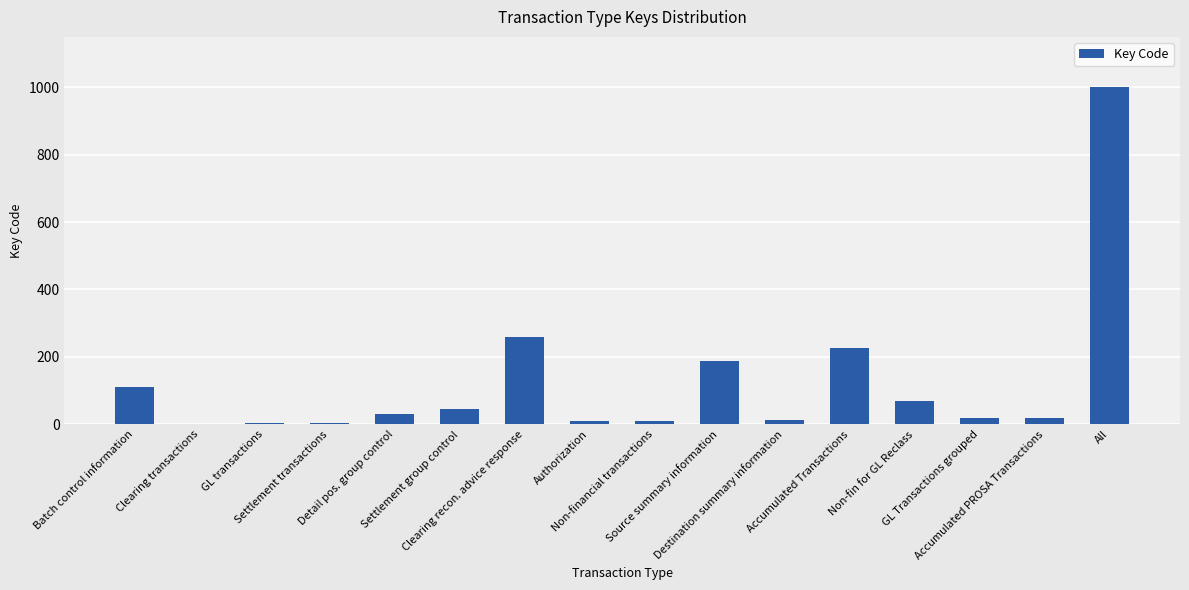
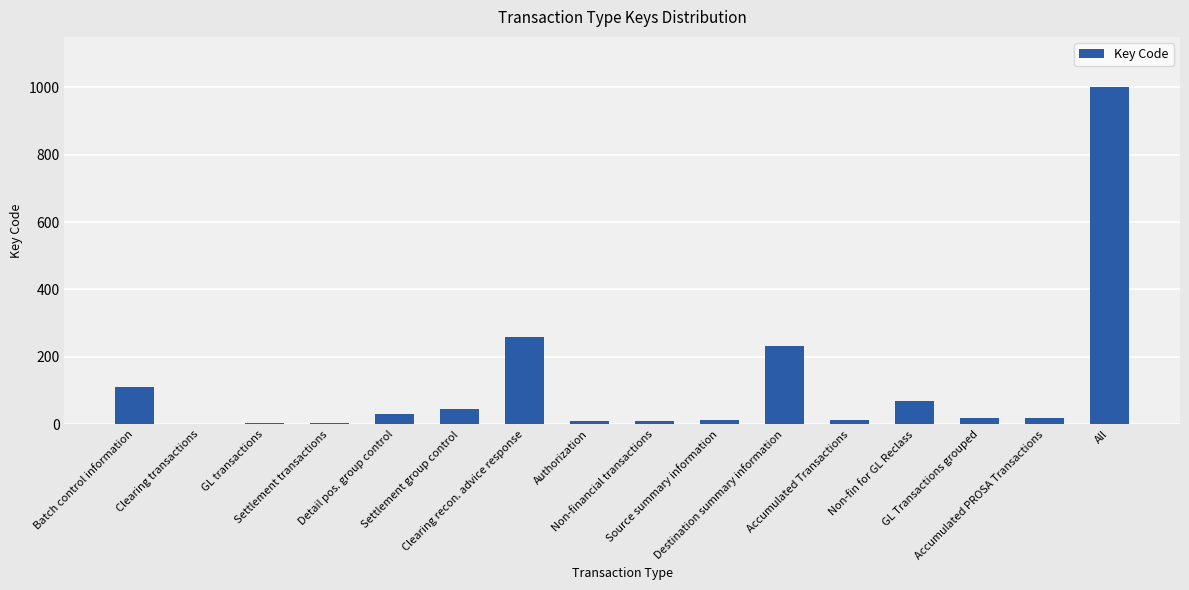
  {
    "Batch control information": 110,
    "Detail pos. group control": 30,
    "Settlement group control": 50,
    "Clearing recon. advice response": 260,
    "Authorization": 10,
    "Non-financial transactions": 10,
-   "Source summary information": 190,
-   "Destination summary information": 10,
-   "Accumulated Transactions": 230,
+   "Source summary information": 10,
+   "Destination summary information": 230,
+   "Accumulated Transactions": 10,
    "Non-fin for GL Reclass": 70,
    "GL Transactions grouped": 20,
    "Accumulated PROSA Transactions": 20,
    "All": 1000
  }
